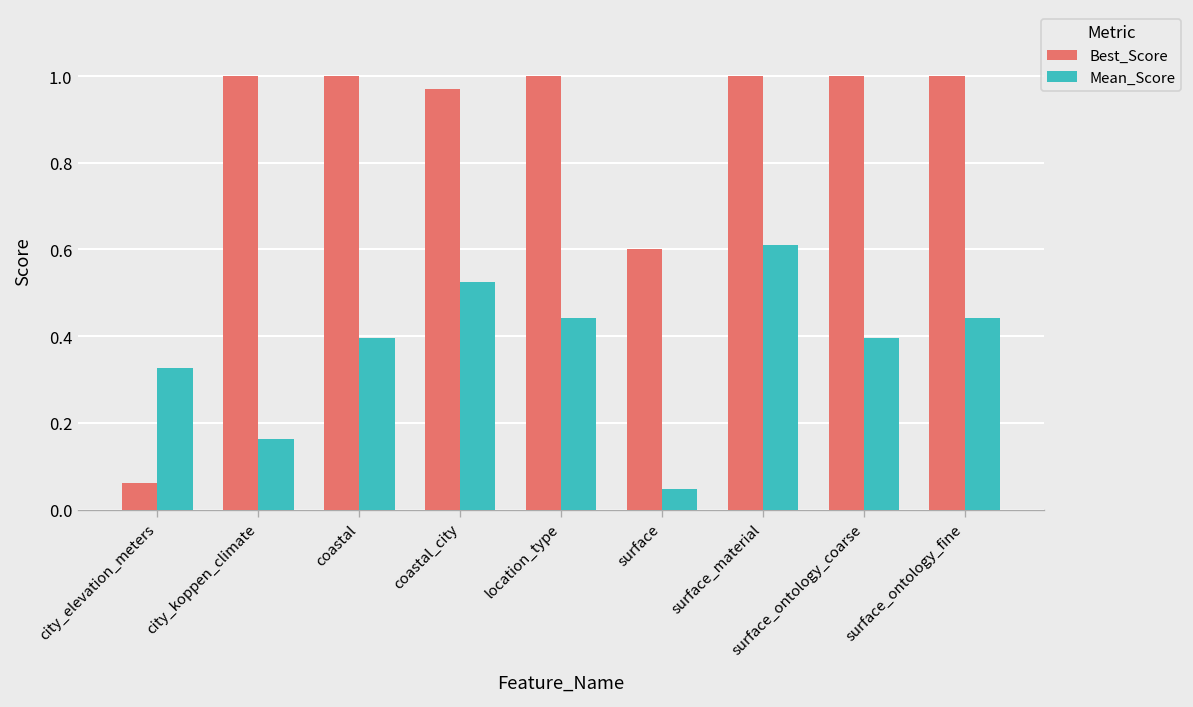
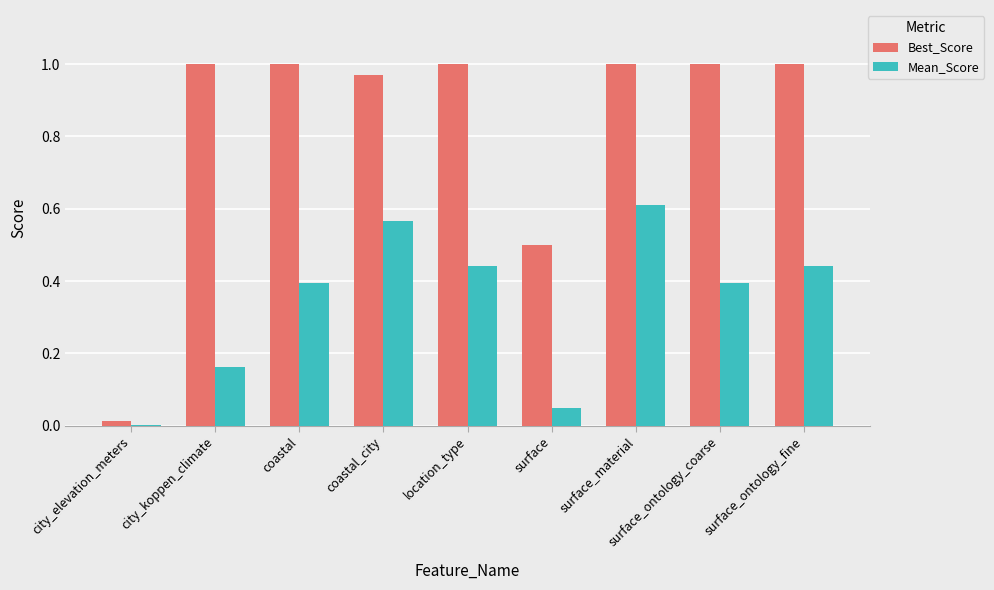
  {
    "Best_Score": {
-     "city_elevation_meters": 0.06,
+     "city_elevation_meters": 0.01,
      "city_koppen_climate": 1.00,
      "coastal": 1.00,
      "coastal_city": 0.97,
      "location_type": 1.00,
-     "surface": 0.6,
+     "surface": 0.5,
      "surface_material": 1.00,
      "surface_ontology_coarse": 1.00,
      "surface_ontology_fine": 1.00
    },
    "Mean_Score": {
-     "city_elevation_meters": 0.33,
+     "city_elevation_meters": 0.00,
      "city_koppen_climate": 0.16,
      "coastal": 0.39,
-     "coastal_city": 0.52,
+     "coastal_city": 0.57,
      "location_type": 0.44,
      "surface": 0.05,
      "surface_material": 0.61,
      "surface_ontology_coarse": 0.40,
      "surface_ontology_fine": 0.44
    }
  }
